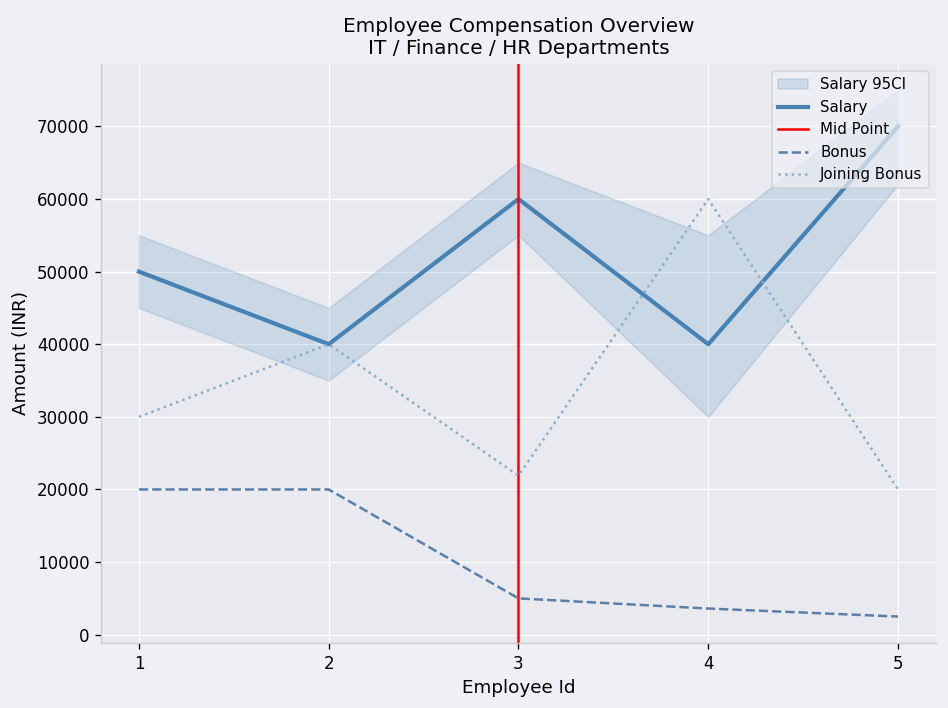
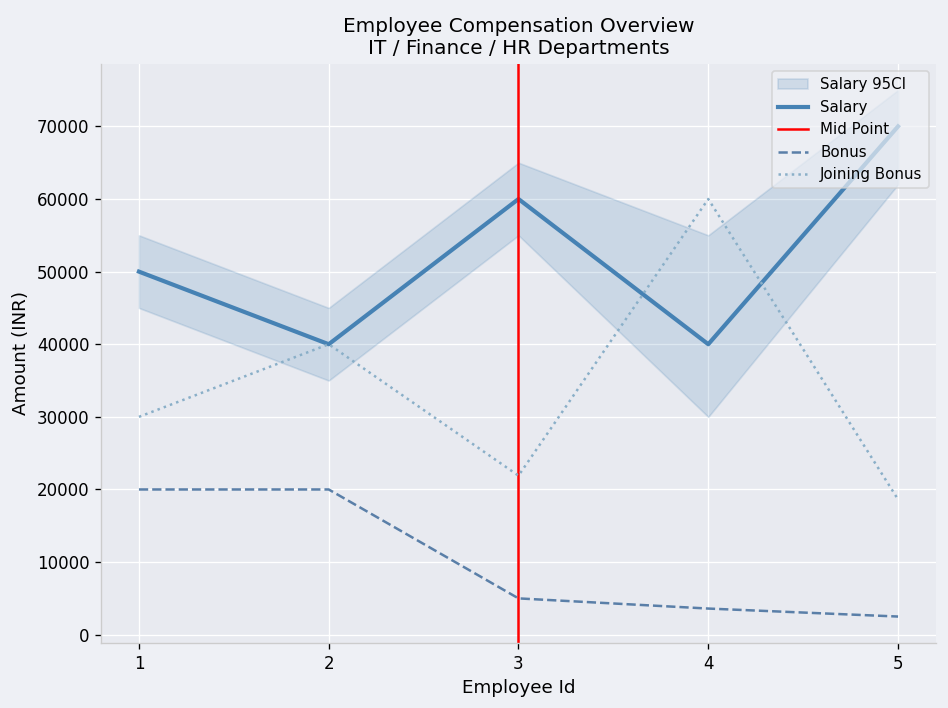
  {
    "Joining Bonus": {
      "1": 30000,
      "3": 22000,
      "4": 60000,
-     "5": 20000
+     "5": 19000
    }
  }
